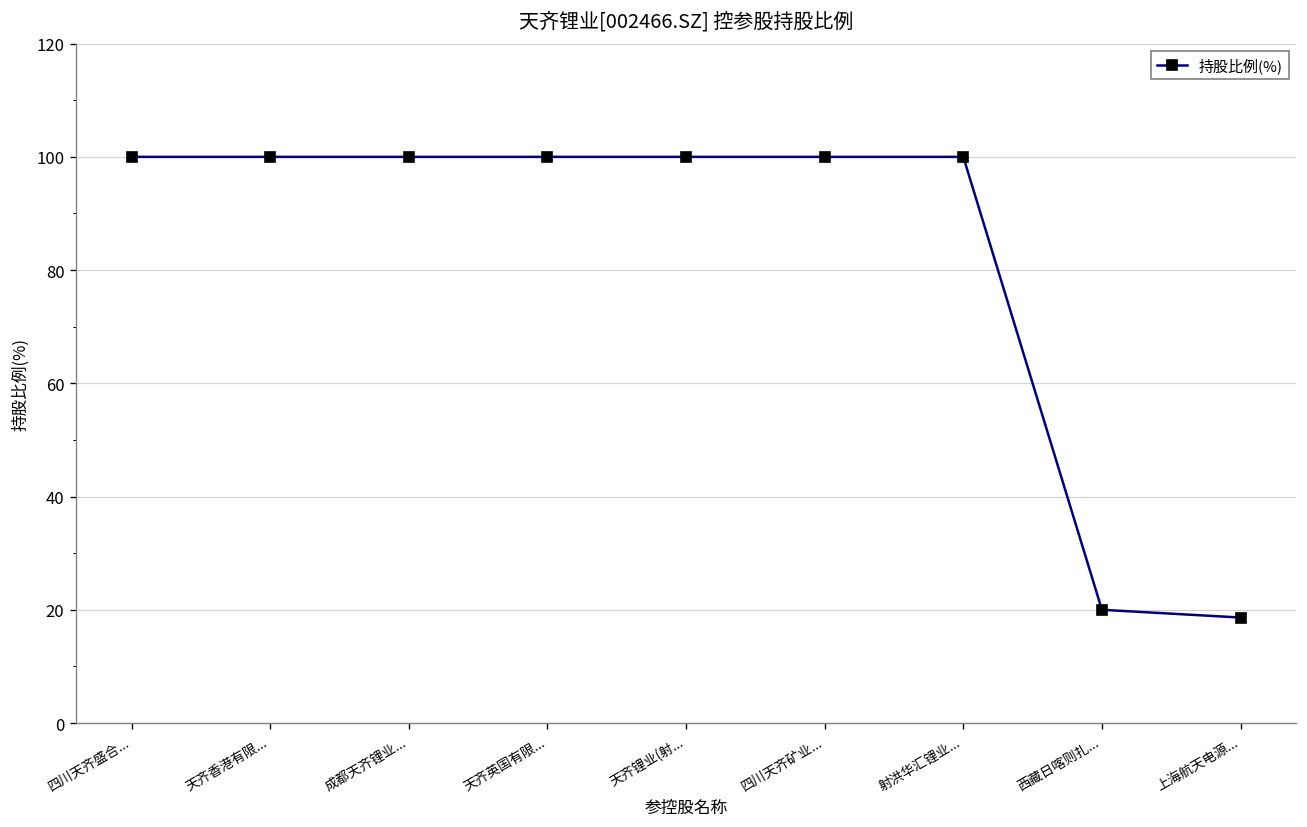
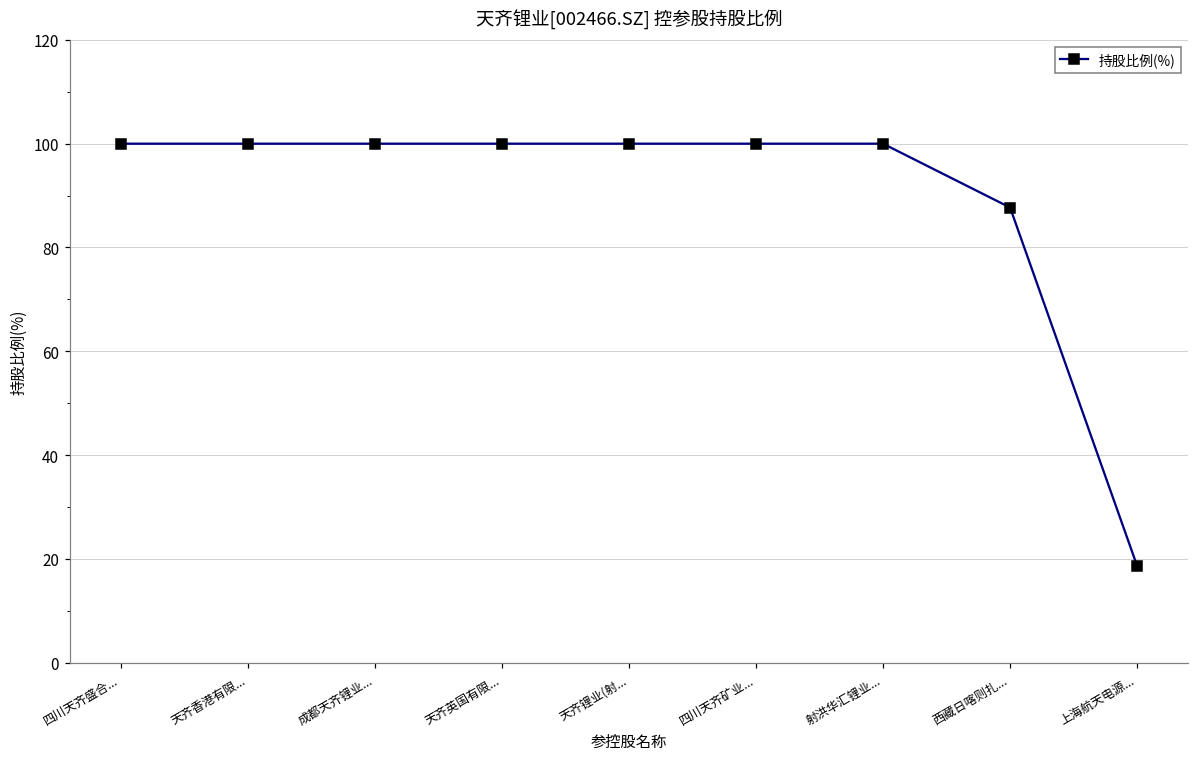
  {
    "四川天齐盛合...": 100,
    "天齐香港有限...": 100,
    "成都天齐锂业...": 100,
    "天齐英国有限...": 100,
    "天齐锂业(射...": 100,
    "四川天齐矿业...": 100,
    "射洪华汇锂业...": 100,
-   "西藏日喀则扎...": 20,
+   "西藏日喀则扎...": 88,
    "上海航天电源...": 19
  }
